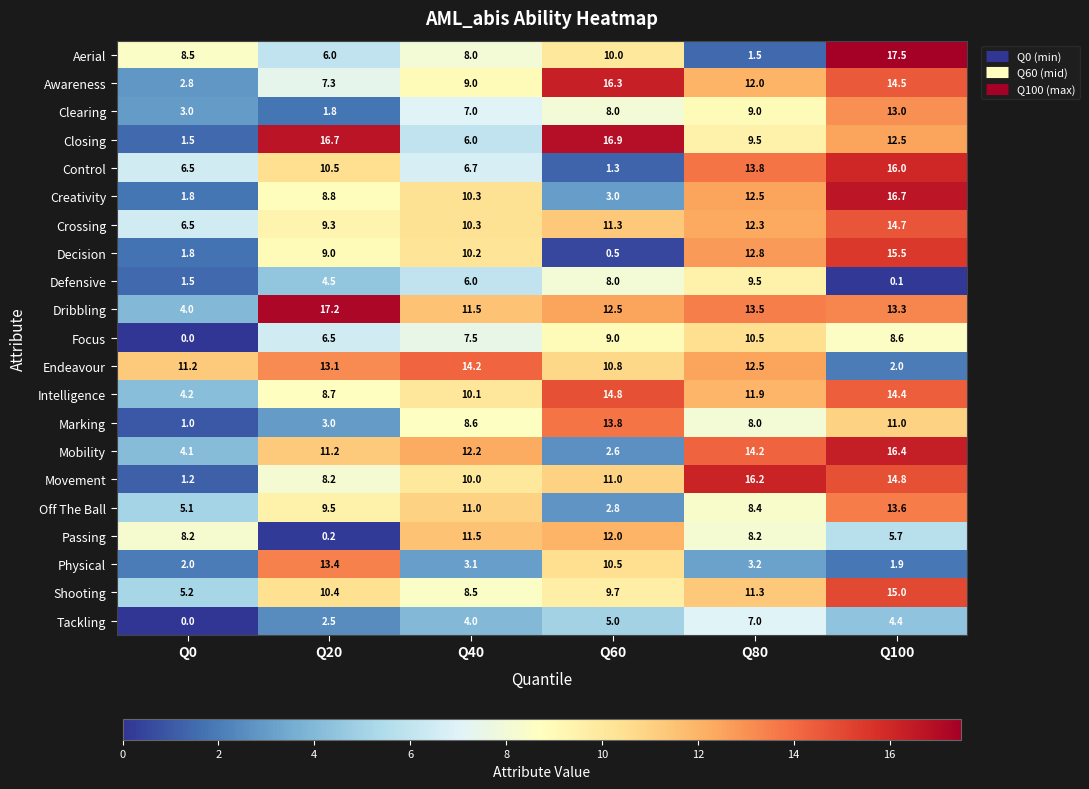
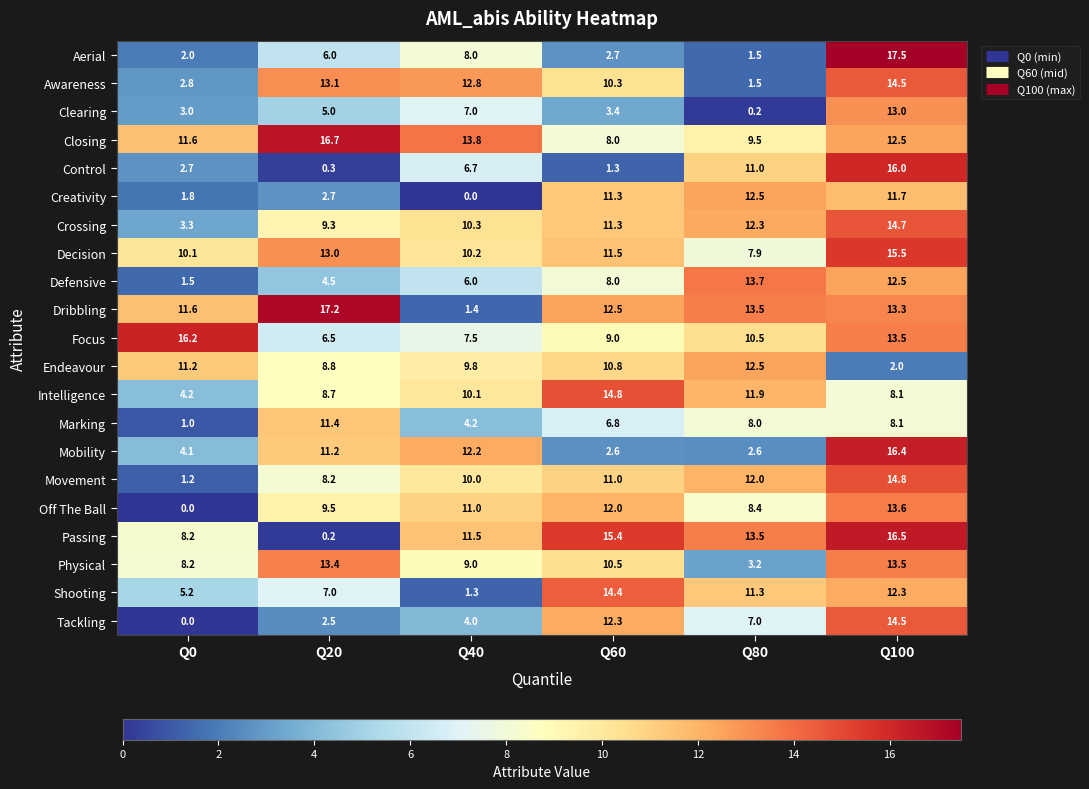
  {
    "Aerial": {
-     "Q0": 8.5,
+     "Q0": 2.0,
      "Q20": 6.0,
      "Q40": 8.0,
-     "Q60": 10.0,
+     "Q60": 2.7,
      "Q80": 1.5,
      "Q100": 17.5
    },
    "Awareness": {
      "Q0": 2.8,
-     "Q20": 7.3,
-     "Q40": 9.0,
-     "Q60": 16.3,
-     "Q80": 12.0,
+     "Q20": 13.1,
+     "Q40": 12.8,
+     "Q60": 10.3,
+     "Q80": 1.5,
      "Q100": 14.5
    },
    "Clearing": {
      "Q0": 3.0,
-     "Q20": 1.8,
+     "Q20": 5.0,
      "Q40": 7.0,
-     "Q60": 8.0,
-     "Q80": 9.0,
+     "Q60": 3.4,
+     "Q80": 0.2,
      "Q100": 13.0
    },
    "Closing": {
-     "Q0": 1.5,
+     "Q0": 11.6,
      "Q20": 16.7,
-     "Q40": 6.0,
-     "Q60": 16.9,
+     "Q40": 13.8,
+     "Q60": 8.0,
      "Q80": 9.5,
      "Q100": 12.5
    },
    "Control": {
-     "Q0": 6.5,
-     "Q20": 10.5,
+     "Q0": 2.7,
+     "Q20": 0.3,
      "Q40": 6.7,
      "Q60": 1.3,
-     "Q80": 13.8,
+     "Q80": 11.0,
      "Q100": 16.0
    },
    "Creativity": {
      "Q0": 1.8,
-     "Q20": 8.8,
-     "Q40": 10.3,
-     "Q60": 3.0,
+     "Q20": 2.7,
+     "Q40": 0.0,
+     "Q60": 11.3,
      "Q80": 12.5,
-     "Q100": 16.7
+     "Q100": 11.7
    },
    "Crossing": {
-     "Q0": 6.5,
+     "Q0": 3.3,
      "Q20": 9.3,
      "Q40": 10.3,
      "Q60": 11.3,
      "Q80": 12.3,
      "Q100": 14.7
    },
    "Decision": {
-     "Q0": 1.8,
-     "Q20": 9.0,
+     "Q0": 10.1,
+     "Q20": 13.0,
      "Q40": 10.2,
-     "Q60": 0.5,
-     "Q80": 12.8,
+     "Q60": 11.5,
+     "Q80": 7.9,
      "Q100": 15.5
    },
    "Defensive": {
      "Q0": 1.5,
      "Q20": 4.5,
      "Q40": 6.0,
      "Q60": 8.0,
-     "Q80": 9.5,
-     "Q100": 0.1
+     "Q80": 13.7,
+     "Q100": 12.5
    },
    "Dribbling": {
-     "Q0": 4.0,
+     "Q0": 11.6,
      "Q20": 17.2,
-     "Q40": 11.5,
+     "Q40": 1.4,
      "Q60": 12.5,
      "Q80": 13.5,
      "Q100": 13.3
    },
    "Focus": {
-     "Q0": 0.0,
+     "Q0": 16.2,
      "Q20": 6.5,
      "Q40": 7.5,
      "Q60": 9.0,
      "Q80": 10.5,
-     "Q100": 8.6
+     "Q100": 13.5
    },
    "Endeavour": {
      "Q0": 11.2,
-     "Q20": 13.1,
-     "Q40": 14.2,
+     "Q20": 8.8,
+     "Q40": 9.8,
      "Q60": 10.8,
      "Q80": 12.5,
      "Q100": 2.0
    },
    "Intelligence": {
      "Q0": 4.2,
      "Q20": 8.7,
      "Q40": 10.1,
      "Q60": 14.8,
      "Q80": 11.9,
-     "Q100": 14.4
+     "Q100": 8.1
    },
    "Marking": {
      "Q0": 1.0,
-     "Q20": 3.0,
-     "Q40": 8.6,
-     "Q60": 13.8,
+     "Q20": 11.4,
+     "Q40": 4.2,
+     "Q60": 6.8,
      "Q80": 8.0,
-     "Q100": 11.0
+     "Q100": 8.1
    },
    "Mobility": {
      "Q0": 4.1,
      "Q20": 11.2,
      "Q40": 12.2,
      "Q60": 2.6,
-     "Q80": 14.2,
+     "Q80": 2.6,
      "Q100": 16.4
    },
    "Movement": {
      "Q0": 1.2,
      "Q20": 8.2,
      "Q40": 10.0,
      "Q60": 11.0,
-     "Q80": 16.2,
+     "Q80": 12.0,
      "Q100": 14.8
    },
    "Off The Ball": {
-     "Q0": 5.1,
+     "Q0": 0.0,
      "Q20": 9.5,
      "Q40": 11.0,
-     "Q60": 2.8,
+     "Q60": 12.0,
      "Q80": 8.4,
      "Q100": 13.6
    },
    "Passing": {
      "Q0": 8.2,
      "Q20": 0.2,
      "Q40": 11.5,
-     "Q60": 12.0,
-     "Q80": 8.2,
-     "Q100": 5.7
+     "Q60": 15.4,
+     "Q80": 13.5,
+     "Q100": 16.5
    },
    "Physical": {
-     "Q0": 2.0,
+     "Q0": 8.2,
      "Q20": 13.4,
-     "Q40": 3.1,
+     "Q40": 9.0,
      "Q60": 10.5,
      "Q80": 3.2,
-     "Q100": 1.9
+     "Q100": 13.5
    },
    "Shooting": {
      "Q0": 5.2,
-     "Q20": 10.4,
-     "Q40": 8.5,
-     "Q60": 9.7,
+     "Q20": 7.0,
+     "Q40": 1.3,
+     "Q60": 14.4,
      "Q80": 11.3,
-     "Q100": 15.0
+     "Q100": 12.3
    },
    "Tackling": {
      "Q0": 0.0,
      "Q20": 2.5,
      "Q40": 4.0,
-     "Q60": 5.0,
+     "Q60": 12.3,
      "Q80": 7.0,
-     "Q100": 4.4
+     "Q100": 14.5
    }
  }
